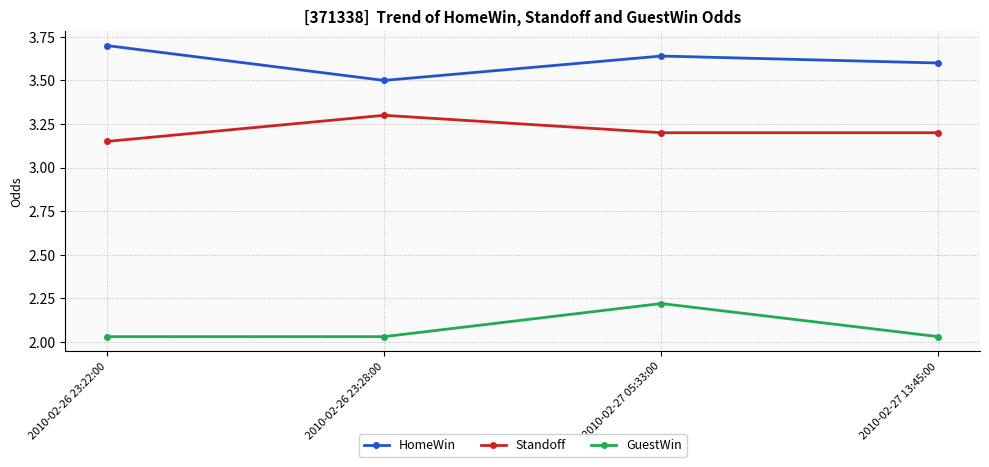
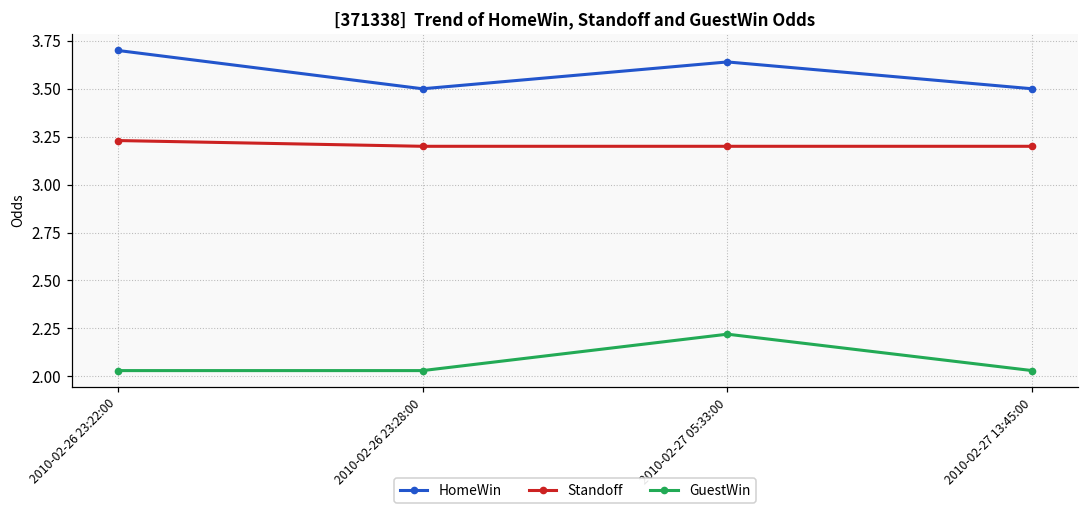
  {
    "HomeWin": {
      "2010-02-26 23:22:00": 3.7,
      "2010-02-26 23:28:00": 3.5,
      "2010-02-27 05:33:00": 3.64,
-     "2010-02-27 13:45:00": 3.6
+     "2010-02-27 13:45:00": 3.5
    },
    "Standoff": {
-     "2010-02-26 23:22:00": 3.15,
-     "2010-02-26 23:28:00": 3.3,
+     "2010-02-26 23:22:00": 3.23,
+     "2010-02-26 23:28:00": 3.2,
      "2010-02-27 05:33:00": 3.20,
      "2010-02-27 13:45:00": 3.20
    },
    "GuestWin": {
      "2010-02-26 23:22:00": 2.03,
      "2010-02-26 23:28:00": 2.03,
      "2010-02-27 05:33:00": 2.22,
      "2010-02-27 13:45:00": 2.03
    }
  }
